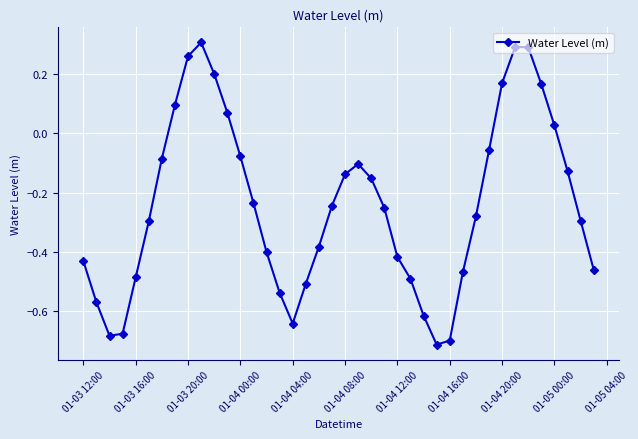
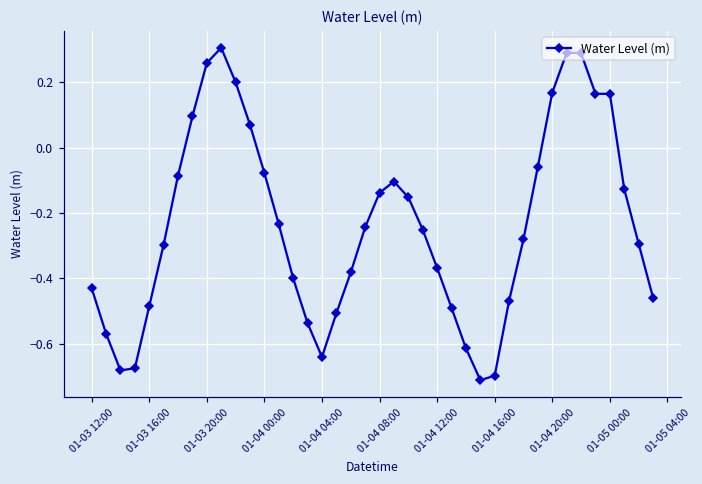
  {
    "01-03 12:00": -0.43,
    "01-03 16:00": -0.49,
    "01-03 20:00": 0.26,
    "01-04 00:00": -0.08,
    "01-04 04:00": -0.64,
    "01-04 08:00": -0.14,
-   "01-04 12:00": -0.42,
+   "01-04 12:00": -0.37,
    "01-04 16:00": -0.70,
    "01-04 20:00": 0.17,
-   "01-05 00:00": 0.03
+   "01-05 00:00": 0.16
  }
